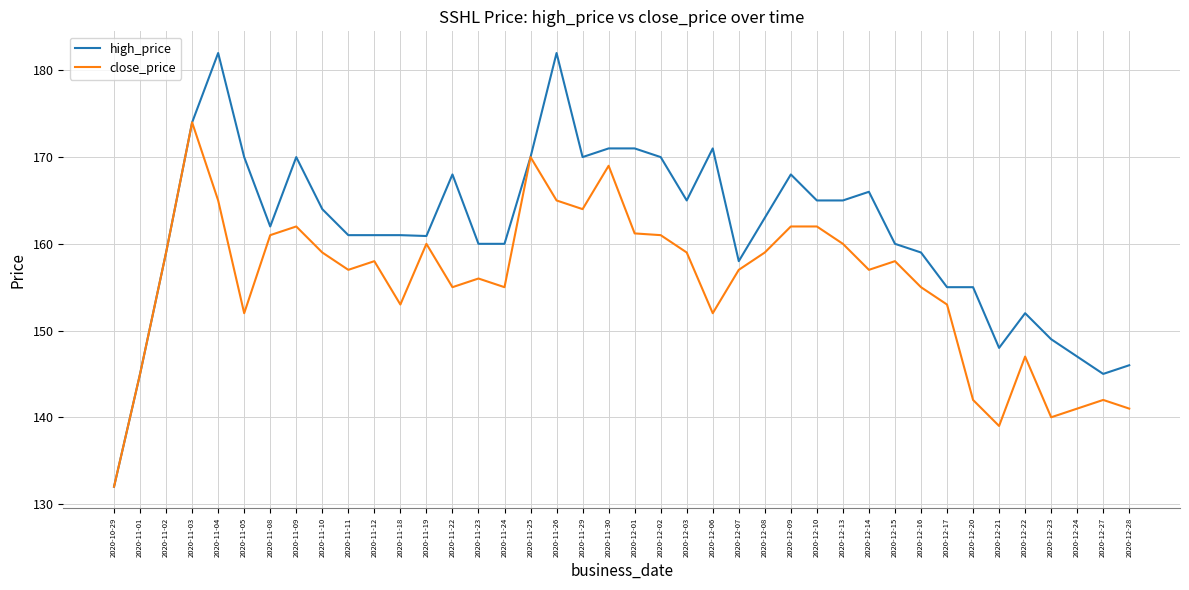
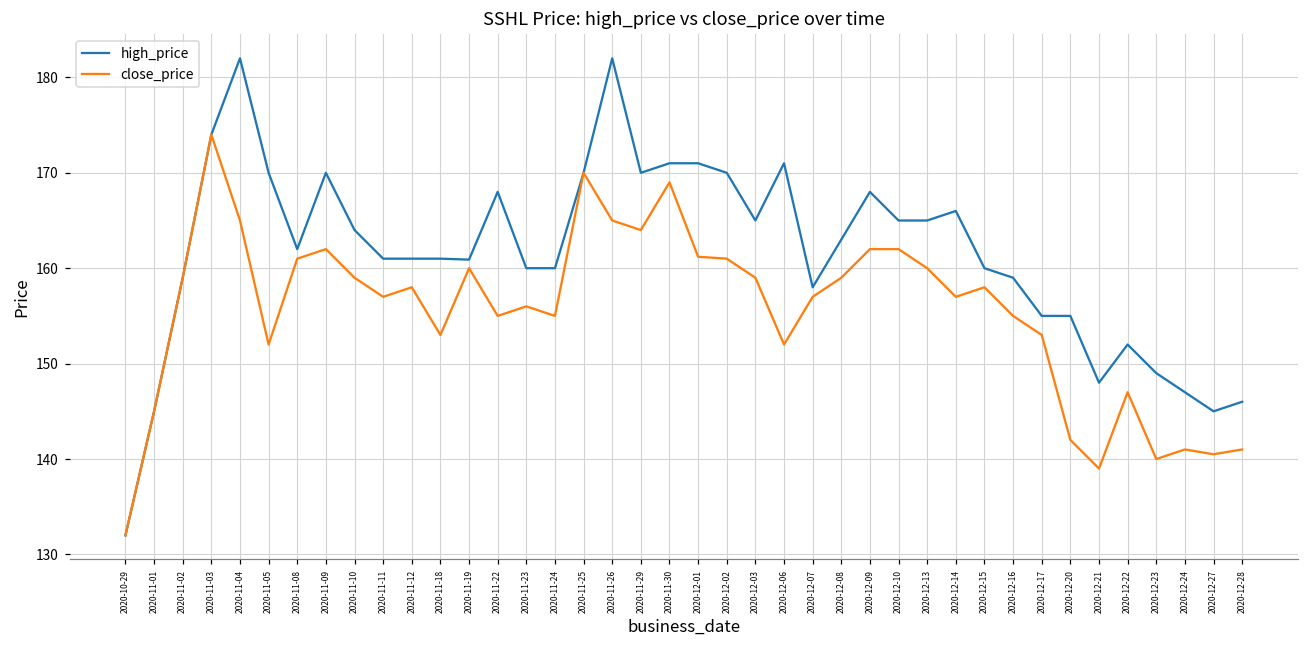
  {
    "high_price": {
      "2020-11-04": 182,
      "2020-11-05": 170,
      "2020-11-08": 162,
      "2020-11-09": 170,
      "2020-11-10": 164,
      "2020-11-11": 161,
      "2020-11-12": 161,
      "2020-11-18": 161,
      "2020-11-19": 161,
      "2020-11-22": 168,
      "2020-11-23": 160,
      "2020-11-24": 160,
      "2020-11-26": 182,
      "2020-11-29": 170,
      "2020-11-30": 171,
      "2020-12-01": 171,
      "2020-12-02": 170,
      "2020-12-03": 165,
      "2020-12-06": 171,
      "2020-12-07": 158,
      "2020-12-08": 163,
      "2020-12-09": 168,
      "2020-12-10": 165,
      "2020-12-13": 165,
      "2020-12-14": 166,
      "2020-12-15": 160,
      "2020-12-16": 159,
      "2020-12-17": 155,
      "2020-12-20": 155,
      "2020-12-21": 148,
      "2020-12-22": 152,
      "2020-12-23": 149,
      "2020-12-24": 147,
      "2020-12-27": 145,
      "2020-12-28": 146
    },
    "close_price": {
      "2020-11-04": 165,
      "2020-11-05": 152,
      "2020-11-08": 161,
      "2020-11-09": 162,
      "2020-11-10": 159,
      "2020-11-11": 157,
      "2020-11-12": 158,
      "2020-11-18": 153,
      "2020-11-19": 160,
      "2020-11-22": 155,
      "2020-11-23": 156,
      "2020-11-24": 155,
      "2020-11-26": 165,
      "2020-11-29": 164,
      "2020-11-30": 169,
      "2020-12-01": 161,
      "2020-12-02": 161,
      "2020-12-03": 159,
      "2020-12-06": 152,
      "2020-12-07": 157,
      "2020-12-08": 159,
      "2020-12-09": 162,
      "2020-12-10": 162,
      "2020-12-13": 160,
      "2020-12-14": 157,
      "2020-12-15": 158,
      "2020-12-16": 155,
      "2020-12-17": 153,
      "2020-12-20": 142,
      "2020-12-21": 139,
      "2020-12-22": 147,
      "2020-12-23": 140,
      "2020-12-24": 141,
-     "2020-12-27": 142,
+     "2020-12-27": 141,
      "2020-12-28": 141
    }
  }
